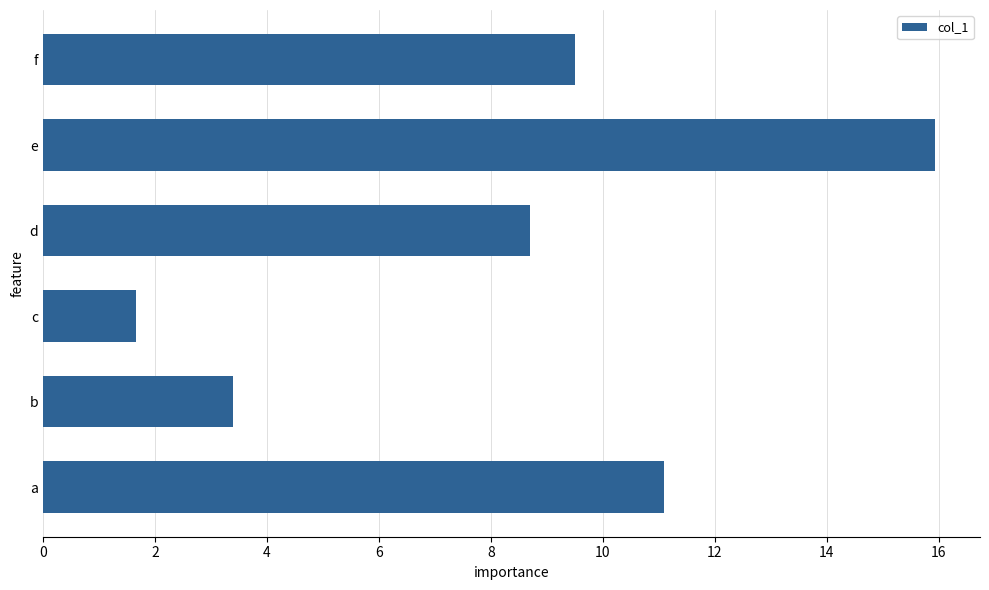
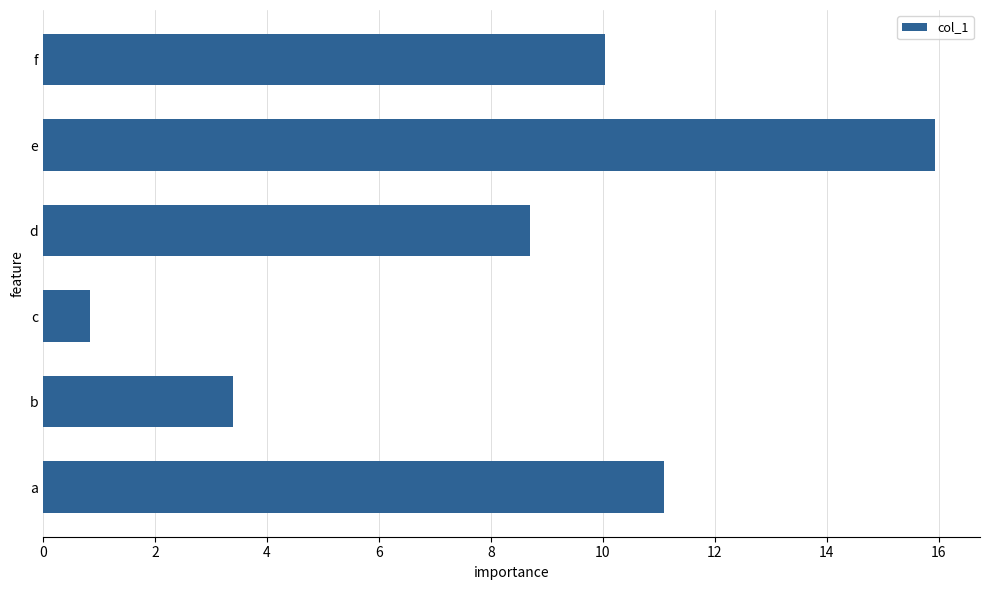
  {
-   "f": 9.5,
+   "f": 10.0,
    "e": 15.9,
    "d": 8.7,
-   "c": 1.7,
+   "c": 0.8,
    "b": 3.4,
    "a": 11.1
  }
